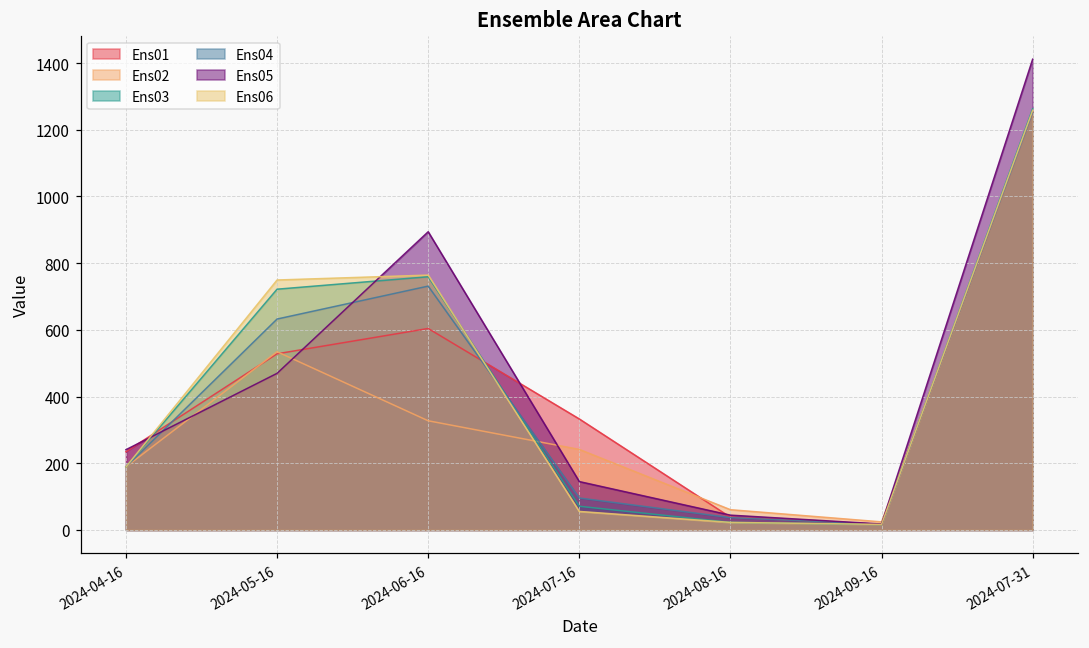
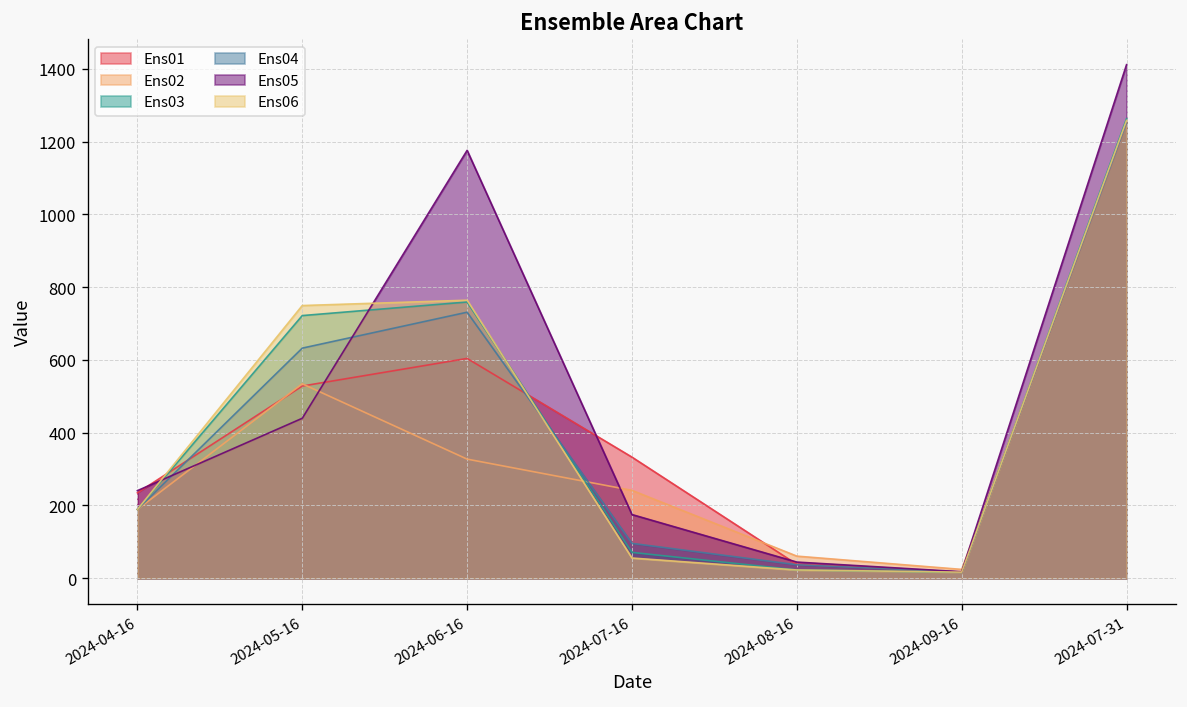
  {
    "Ens01": {
      "2024-06-16": 600,
      "2024-07-16": 330
    },
    "Ens05": {
-     "2024-05-16": 470,
-     "2024-06-16": 890,
-     "2024-07-16": 150,
+     "2024-05-16": 440,
+     "2024-06-16": 1180,
+     "2024-07-16": 180,
      "2024-07-31": 1410
    }
  }
